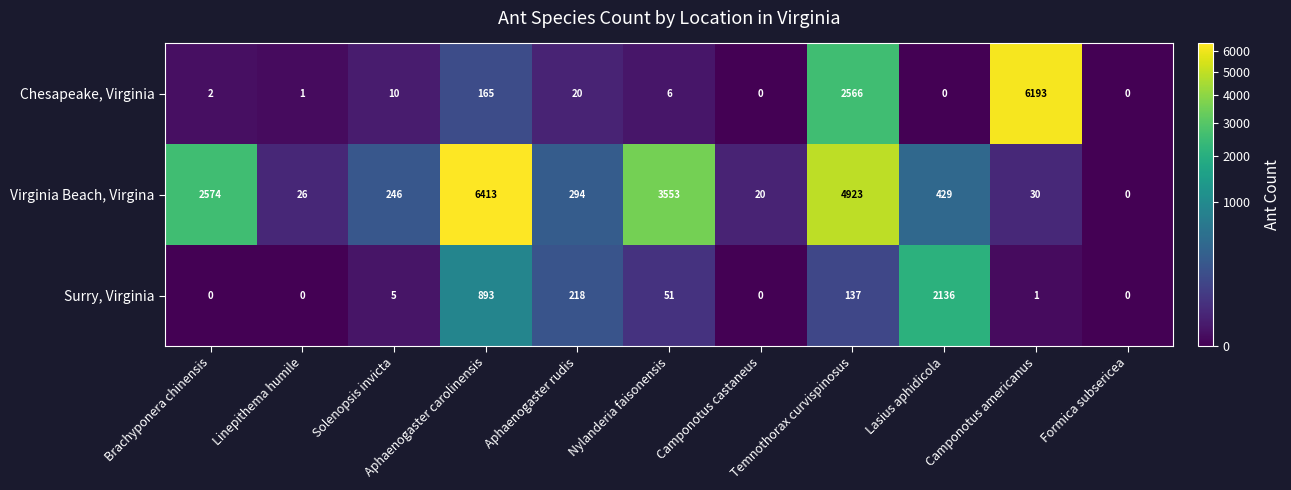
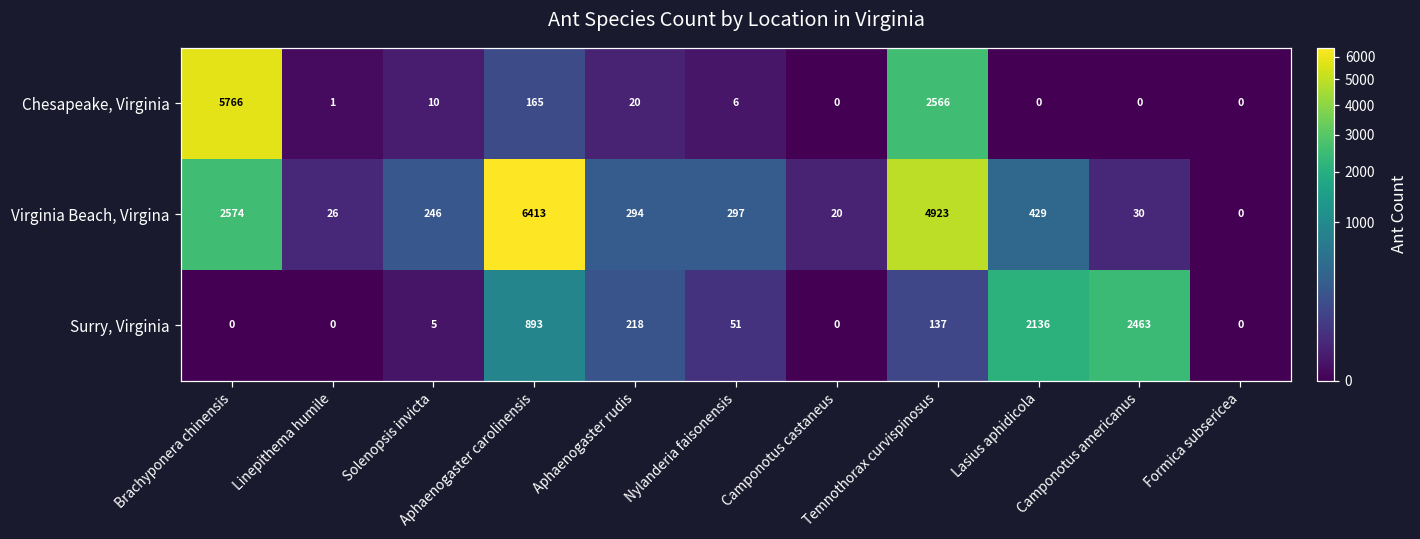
  {
    "Chesapeake, Virginia": {
-     "Brachyponera chinensis": 2,
+     "Brachyponera chinensis": 5766,
      "Linepithema humile": 1,
      "Solenopsis invicta": 10,
      "Aphaenogaster carolinensis": 165,
      "Aphaenogaster rudis": 20,
      "Nylanderia faisonensis": 6,
      "Camponotus castaneus": 0,
      "Temnothorax curvispinosus": 2566,
      "Lasius aphidicola": 0,
-     "Camponotus americanus": 6193,
+     "Camponotus americanus": 0,
      "Formica subsericea": 0
    },
    "Virginia Beach, Virgina": {
      "Brachyponera chinensis": 2574,
      "Linepithema humile": 26,
      "Solenopsis invicta": 246,
      "Aphaenogaster carolinensis": 6413,
      "Aphaenogaster rudis": 294,
-     "Nylanderia faisonensis": 3553,
+     "Nylanderia faisonensis": 297,
      "Camponotus castaneus": 20,
      "Temnothorax curvispinosus": 4923,
      "Lasius aphidicola": 429,
      "Camponotus americanus": 30,
      "Formica subsericea": 0
    },
    "Surry, Virginia": {
      "Brachyponera chinensis": 0,
      "Linepithema humile": 0,
      "Solenopsis invicta": 5,
      "Aphaenogaster carolinensis": 893,
      "Aphaenogaster rudis": 218,
      "Nylanderia faisonensis": 51,
      "Camponotus castaneus": 0,
      "Temnothorax curvispinosus": 137,
      "Lasius aphidicola": 2136,
-     "Camponotus americanus": 1,
+     "Camponotus americanus": 2463,
      "Formica subsericea": 0
    }
  }
